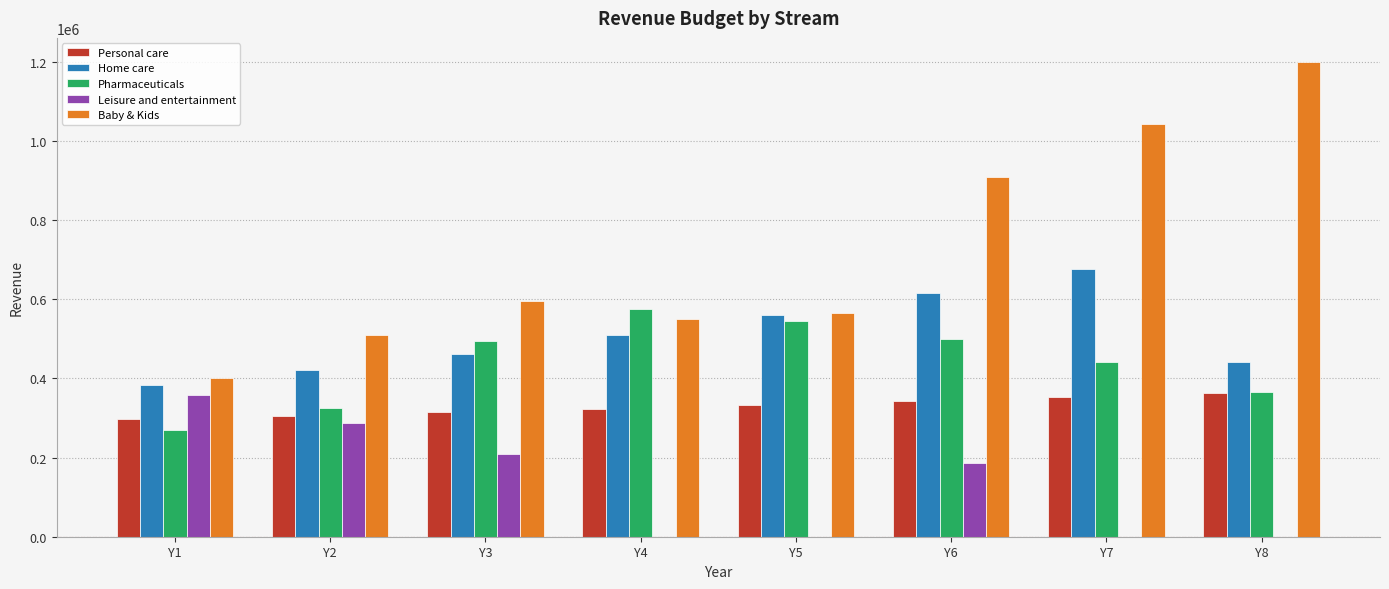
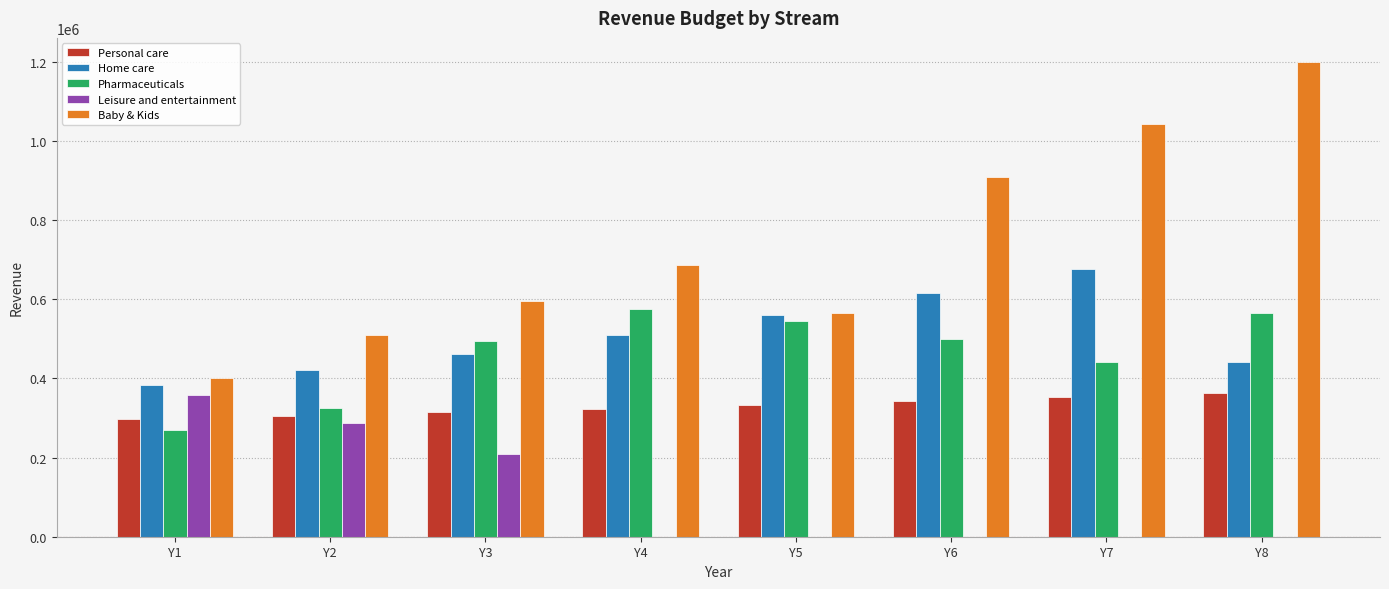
  {
    "Personal care": {
      "Y1": 300000,
      "Y2": 300000,
      "Y3": 310000,
      "Y4": 320000,
      "Y5": 330000,
      "Y6": 340000,
      "Y7": 350000,
      "Y8": 360000
    },
    "Home care": {
      "Y1": 380000,
      "Y2": 420000,
      "Y3": 460000,
      "Y4": 510000,
      "Y5": 560000,
      "Y6": 620000,
      "Y7": 680000,
      "Y8": 440000
    },
    "Pharmaceuticals": {
      "Y1": 270000,
      "Y2": 330000,
      "Y3": 490000,
      "Y4": 580000,
      "Y5": 540000,
      "Y6": 500000,
      "Y7": 440000,
-     "Y8": 370000
+     "Y8": 570000
    },
    "Leisure and entertainment": {
      "Y1": 360000,
      "Y2": 290000,
      "Y3": 210000,
      "Y4": 0,
      "Y5": 0,
-     "Y6": 190000,
+     "Y6": 0,
      "Y7": 0,
      "Y8": 0
    },
    "Baby & Kids": {
      "Y1": 400000,
      "Y2": 510000,
      "Y3": 600000,
-     "Y4": 550000,
+     "Y4": 690000,
      "Y5": 560000,
      "Y6": 910000,
      "Y7": 1040000,
      "Y8": 1200000
    }
  }
